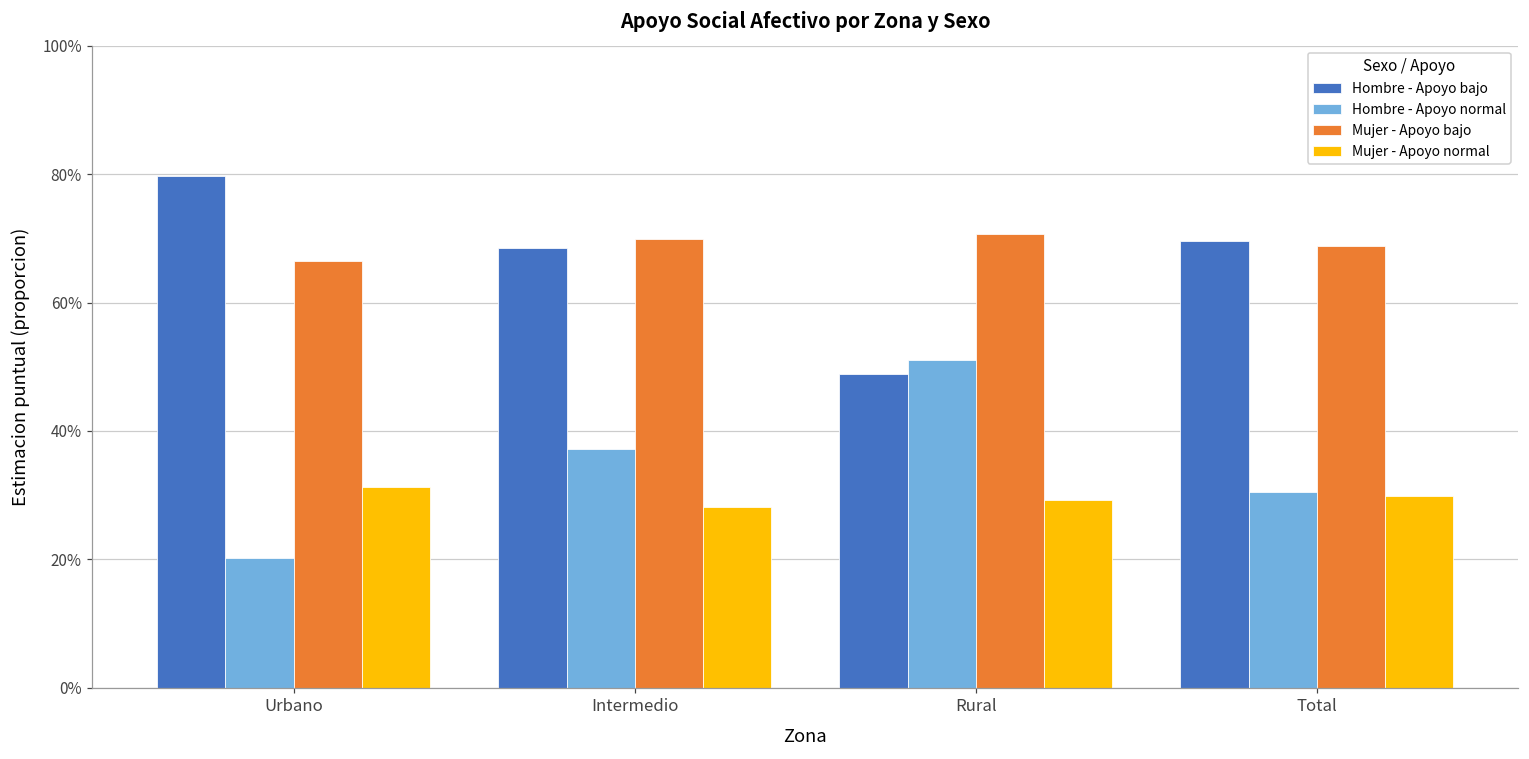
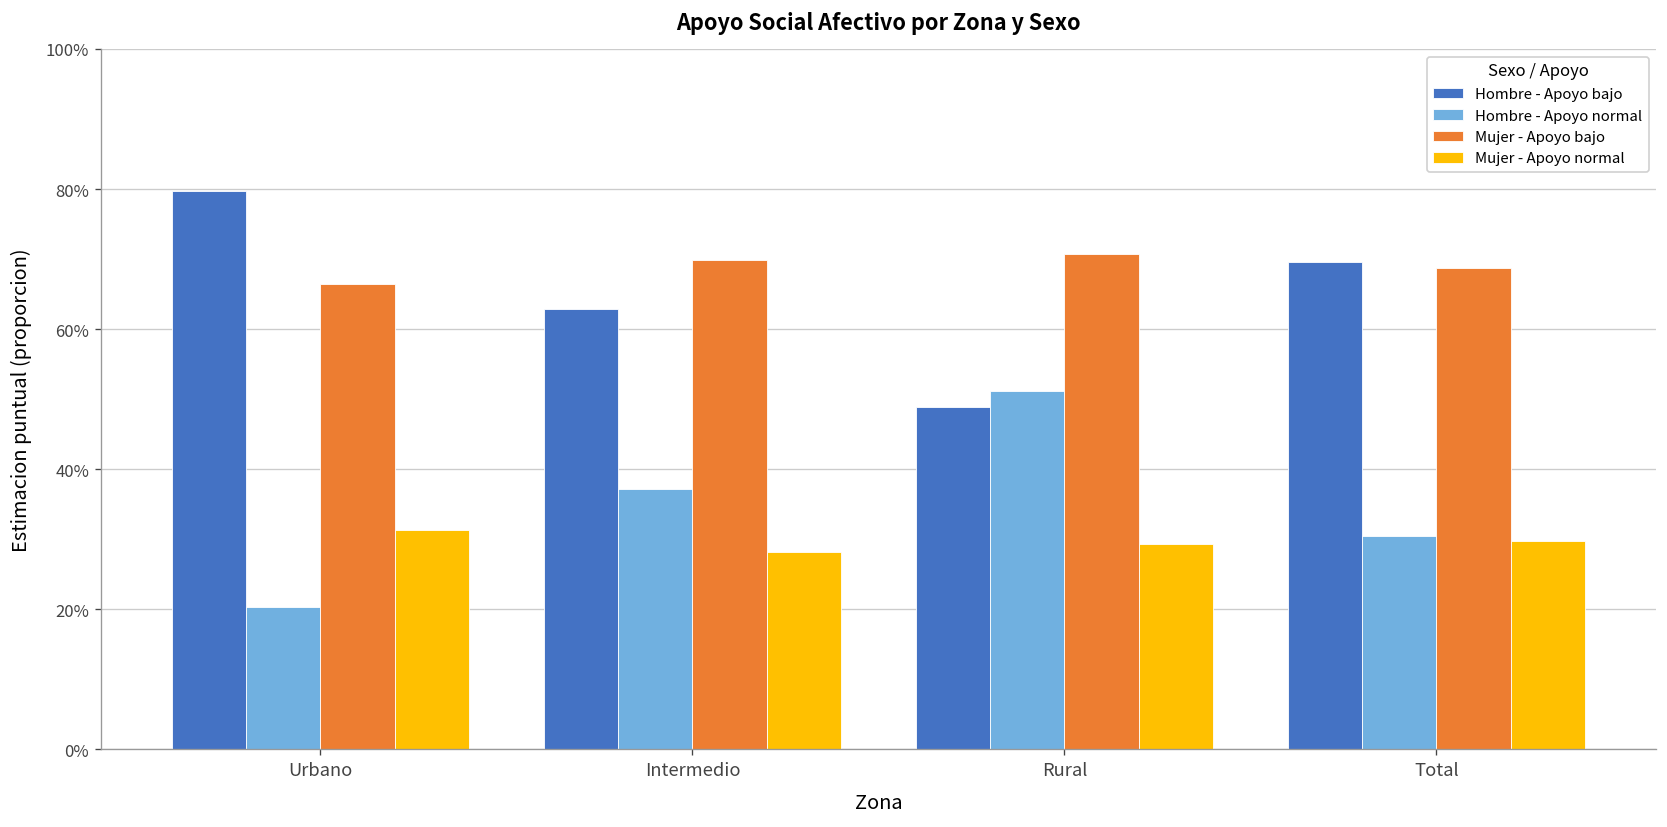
  {
    "Hombre - Apoyo bajo": {
      "Urbano": "80%",
-     "Intermedio": "69%",
+     "Intermedio": "63%",
      "Rural": "49%",
      "Total": "70%"
    },
    "Hombre - Apoyo normal": {
      "Urbano": "20%",
      "Intermedio": "37%",
      "Rural": "51%",
      "Total": "30%"
    },
    "Mujer - Apoyo bajo": {
      "Urbano": "66%",
      "Intermedio": "70%",
      "Rural": "71%",
      "Total": "69%"
    },
    "Mujer - Apoyo normal": {
      "Urbano": "31%",
      "Intermedio": "28%",
      "Rural": "29%",
      "Total": "30%"
    }
  }
